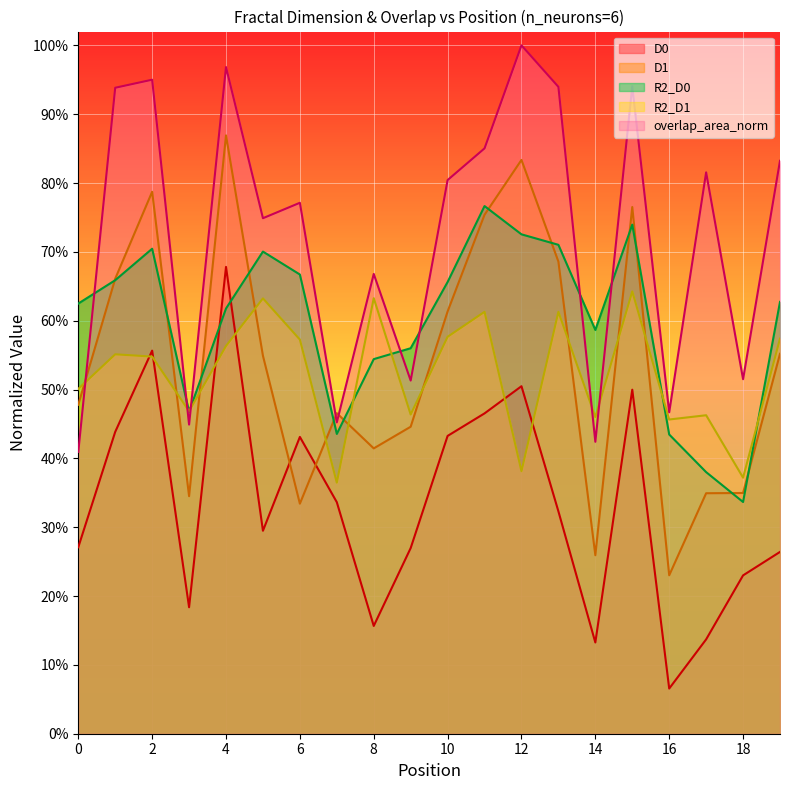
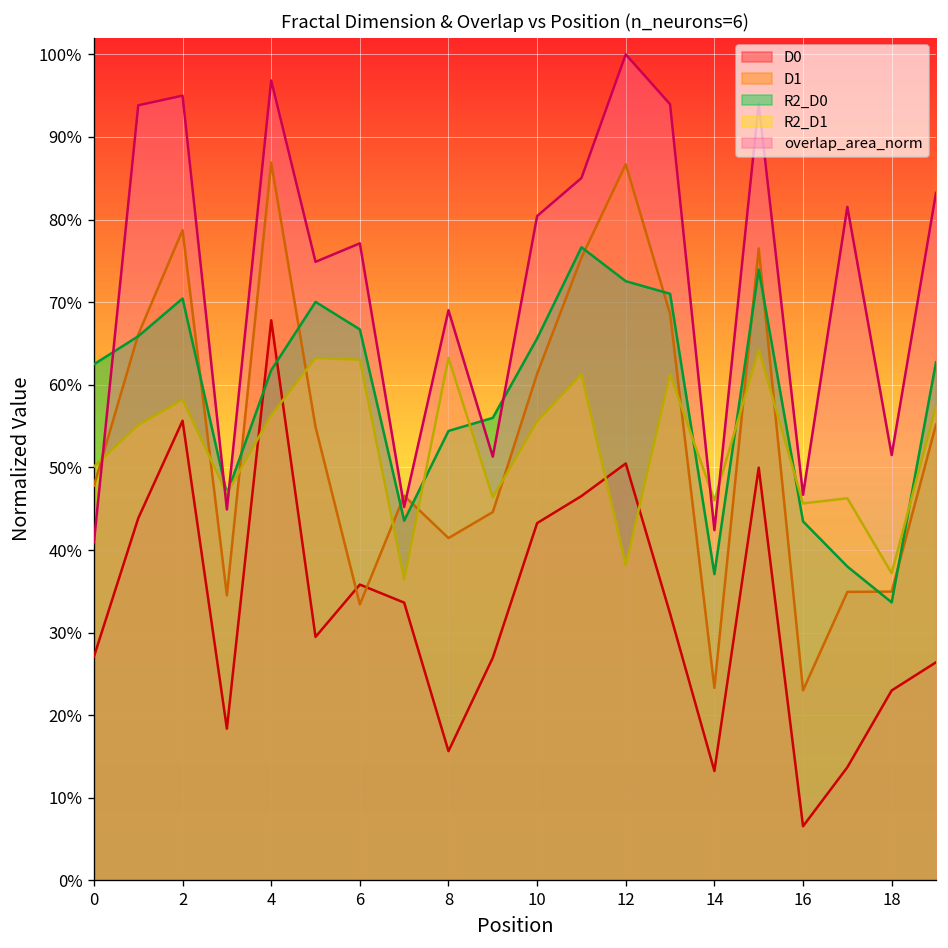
  {
    "D0": {
      "0": "27%",
      "2": "56%",
      "4": "68%",
-     "6": "43%",
+     "6": "36%",
      "8": "16%",
      "10": "43%",
      "12": "50%",
      "14": "13%",
      "16": "7%",
      "18": "23%"
    },
    "D1": {
      "0": "48%",
      "2": "79%",
      "4": "87%",
      "6": "33%",
      "8": "41%",
      "10": "61%",
-     "12": "83%",
-     "14": "26%",
+     "12": "87%",
+     "14": "23%",
      "16": "23%",
      "18": "35%"
    },
    "R2_D0": {
      "0": "62%",
      "2": "70%",
      "4": "62%",
      "6": "67%",
      "8": "54%",
      "10": "66%",
      "12": "73%",
-     "14": "59%",
+     "14": "37%",
      "16": "43%",
      "18": "34%"
    },
    "R2_D1": {
      "0": "50%",
-     "2": "55%",
+     "2": "58%",
      "4": "56%",
-     "6": "57%",
+     "6": "63%",
      "8": "63%",
-     "10": "58%",
+     "10": "56%",
      "12": "38%",
      "14": "46%",
      "16": "46%",
      "18": "37%"
    },
    "overlap_area_norm": {
      "0": "41%",
      "2": "95%",
      "4": "97%",
      "6": "77%",
-     "8": "67%",
+     "8": "69%",
      "10": "80%",
      "12": "100%",
      "14": "42%",
      "16": "47%",
      "18": "51%"
    }
  }
